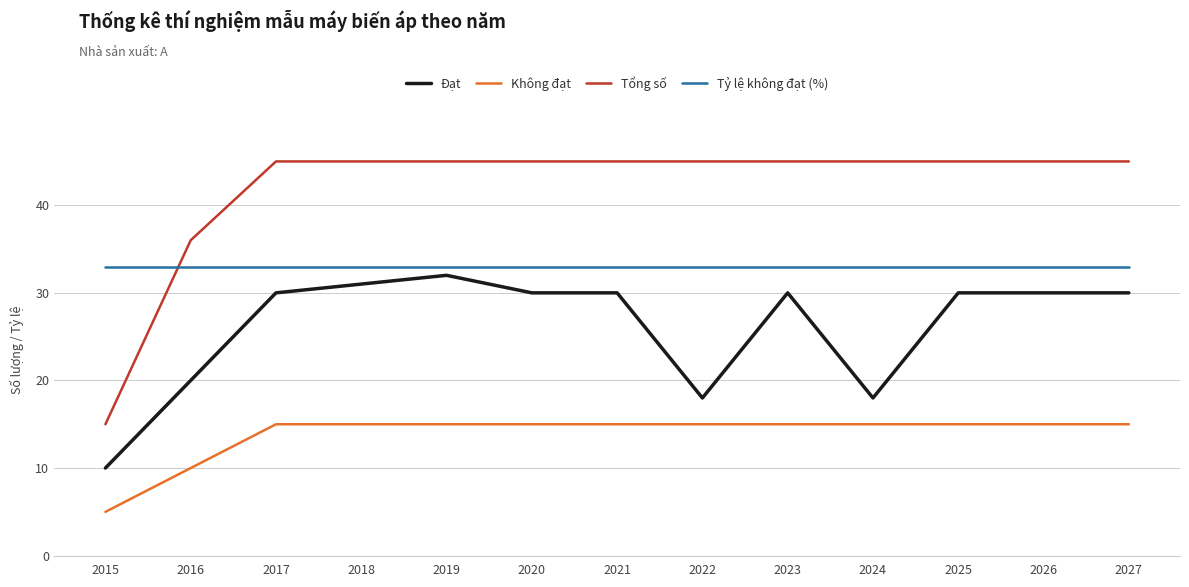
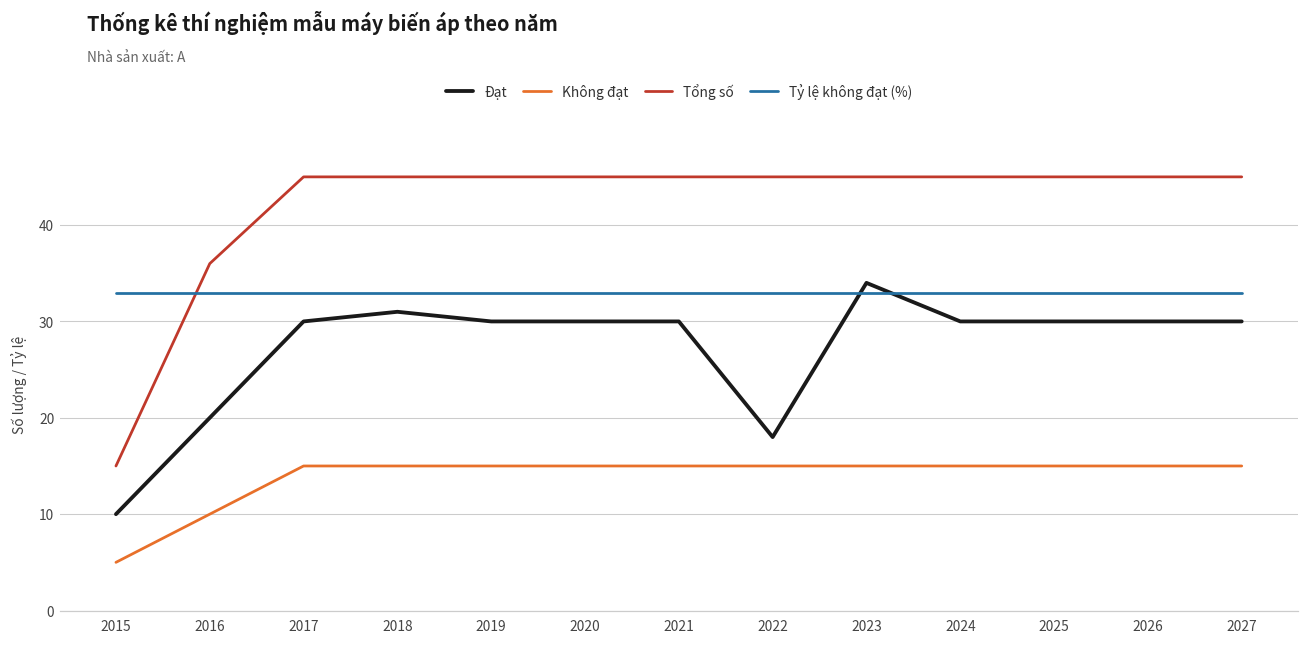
  {
    "Đạt": {
      "2015": 10,
      "2016": 20,
      "2017": 30,
      "2018": 31,
-     "2019": 32,
+     "2019": 30,
      "2020": 30,
      "2021": 30,
      "2022": 18,
-     "2023": 30,
-     "2024": 18,
+     "2023": 34,
+     "2024": 30,
      "2025": 30,
      "2026": 30,
      "2027": 30
    },
    "Không đạt": {
      "2015": 5,
      "2016": 10,
      "2017": 15,
      "2018": 15,
      "2019": 15,
      "2020": 15,
      "2021": 15,
      "2022": 15,
      "2023": 15,
      "2024": 15,
      "2025": 15,
      "2026": 15,
      "2027": 15
    },
    "Tổng số": {
      "2015": 15,
      "2016": 36,
      "2017": 45,
      "2018": 45,
      "2019": 45,
      "2020": 45,
      "2021": 45,
      "2022": 45,
      "2023": 45,
      "2024": 45,
      "2025": 45,
      "2026": 45,
      "2027": 45
    },
    "Tỷ lệ không đạt (%)": {
      "2015": 33,
      "2016": 33,
      "2017": 33,
      "2018": 33,
      "2019": 33,
      "2020": 33,
      "2021": 33,
      "2022": 33,
      "2023": 33,
      "2024": 33,
      "2025": 33,
      "2026": 33,
      "2027": 33
    }
  }
